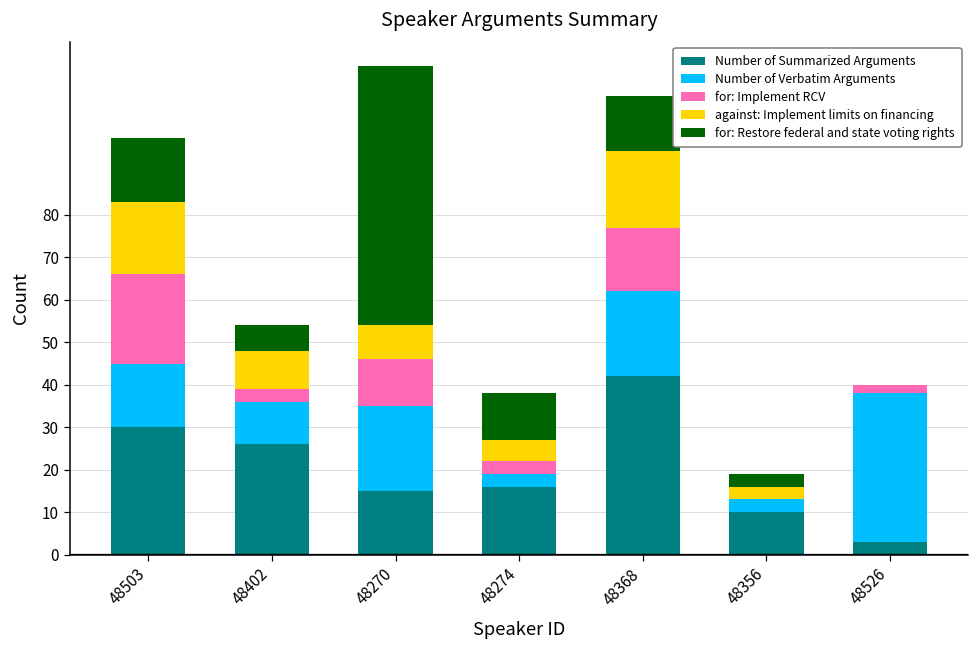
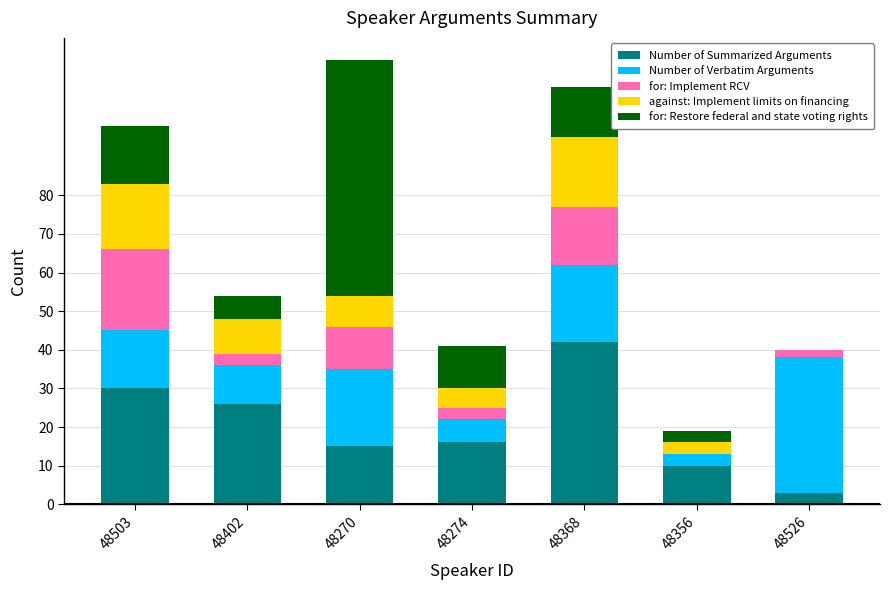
  {
    "Number of Summarized Arguments": {
      "48503": 30,
      "48402": 26,
      "48270": 15,
      "48274": 16,
      "48368": 42,
      "48356": 10,
      "48526": 3
    },
    "Number of Verbatim Arguments": {
      "48503": 15,
      "48402": 10,
      "48270": 20,
-     "48274": 3,
+     "48274": 6,
      "48368": 20,
      "48356": 3,
      "48526": 35
    },
    "for: Implement RCV": {
      "48503": 21,
      "48402": 3,
      "48270": 11,
      "48274": 3,
      "48368": 15,
      "48356": 0,
      "48526": 2
    },
    "against: Implement limits on financing": {
      "48503": 17,
      "48402": 9,
      "48270": 8,
      "48274": 5,
      "48368": 18,
      "48356": 3,
      "48526": 0
    },
    "for: Restore federal and state voting rights": {
      "48503": 15,
      "48402": 6,
      "48270": 61,
      "48274": 11,
      "48368": 13,
      "48356": 3,
      "48526": 0
    }
  }
